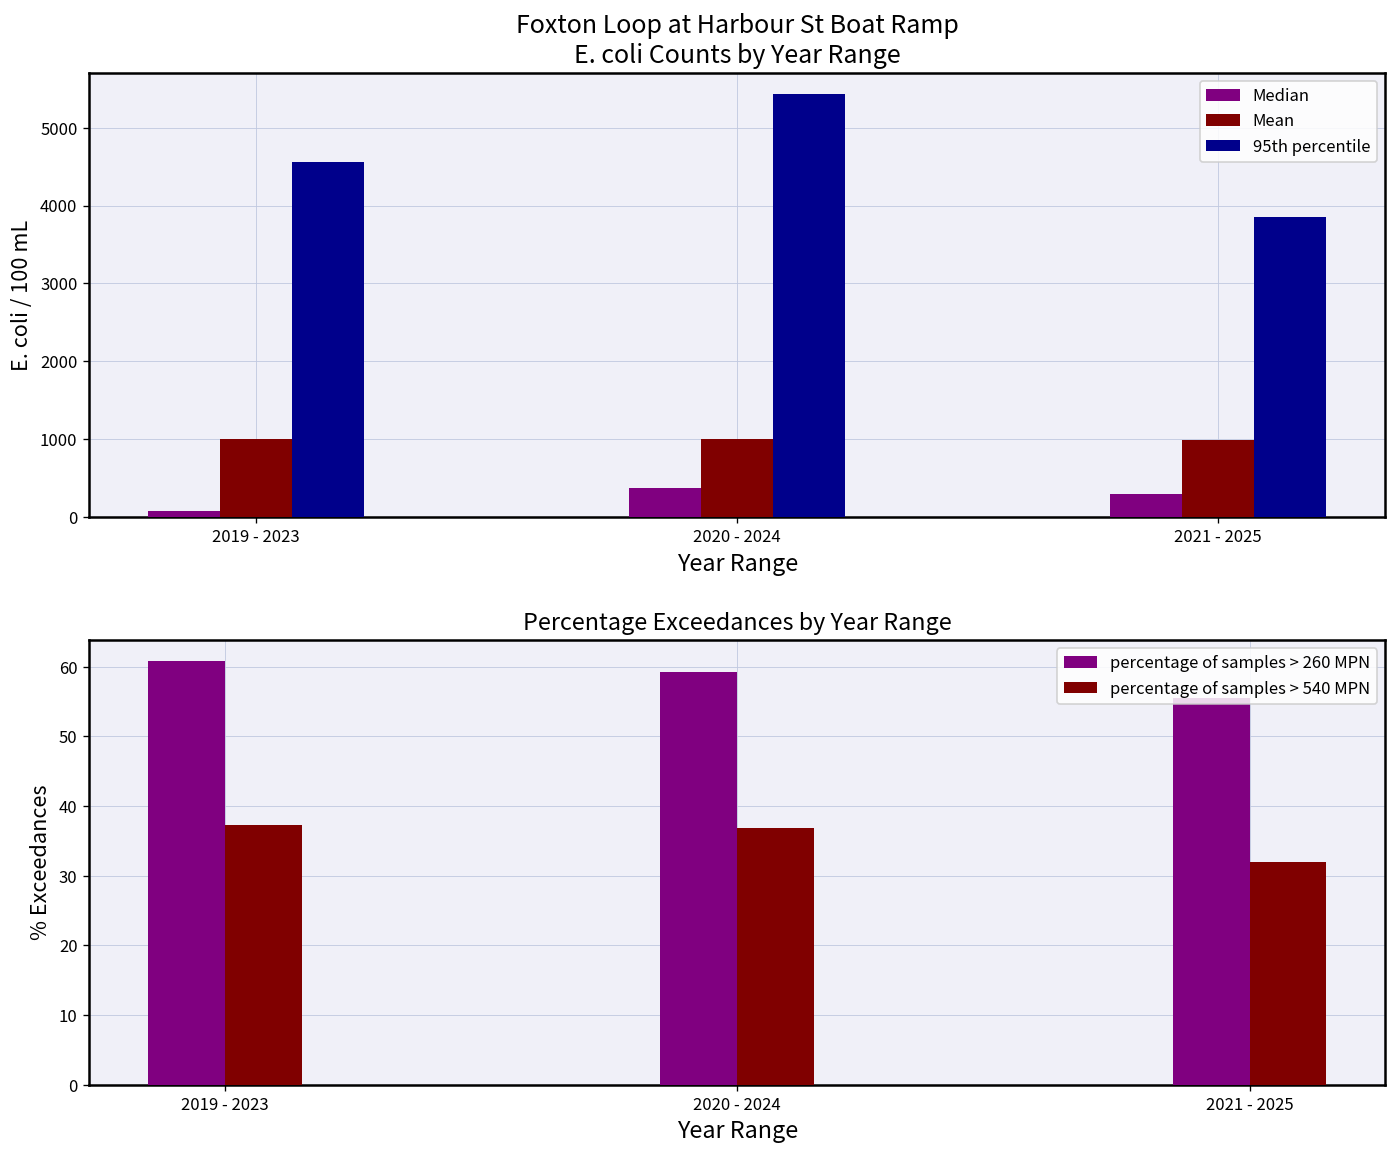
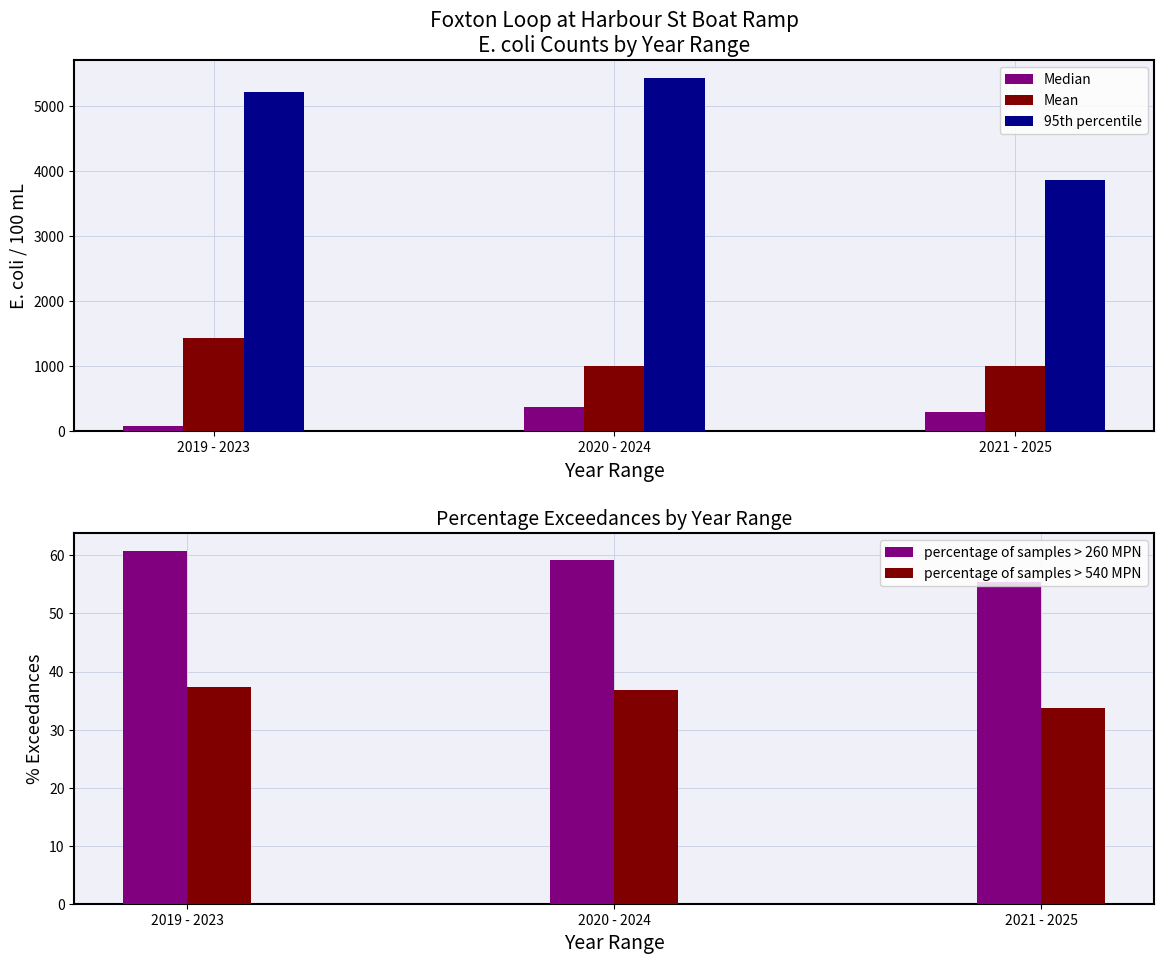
  {
    "Foxton Loop at Harbour St Boat Ramp E. coli Counts by Year Range": {
      "Median": {
        "2019 - 2023": 100,
        "2020 - 2024": 400,
        "2021 - 2025": 300
      },
      "Mean": {
-       "2019 - 2023": 1000,
+       "2019 - 2023": 1400,
        "2020 - 2024": 1000,
        "2021 - 2025": 1000
      },
      "95th percentile": {
-       "2019 - 2023": 4600,
+       "2019 - 2023": 5200,
        "2020 - 2024": 5400,
        "2021 - 2025": 3900
      }
    },
    "Percentage Exceedances by Year Range": {
      "percentage of samples > 260 MPN": {
        "2019 - 2023": 61,
        "2020 - 2024": 59
      },
      "percentage of samples > 540 MPN": {
        "2019 - 2023": 37,
        "2020 - 2024": 37,
-       "2021 - 2025": 32
+       "2021 - 2025": 34
      }
    }
  }
